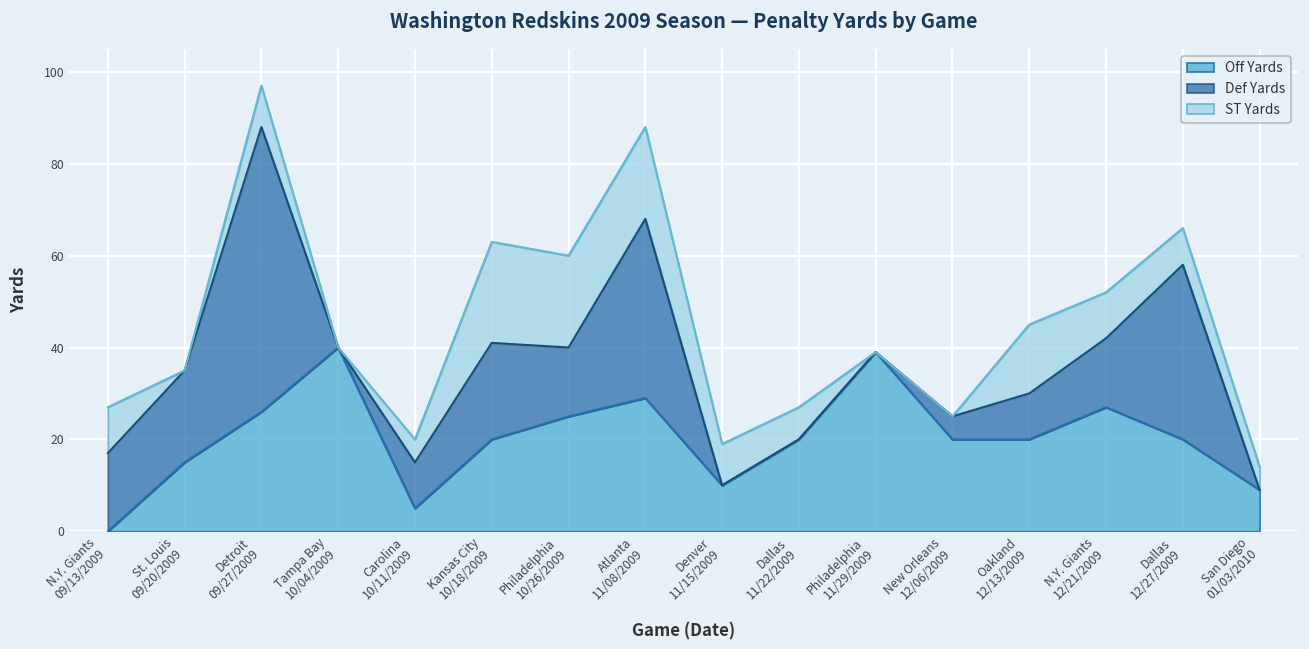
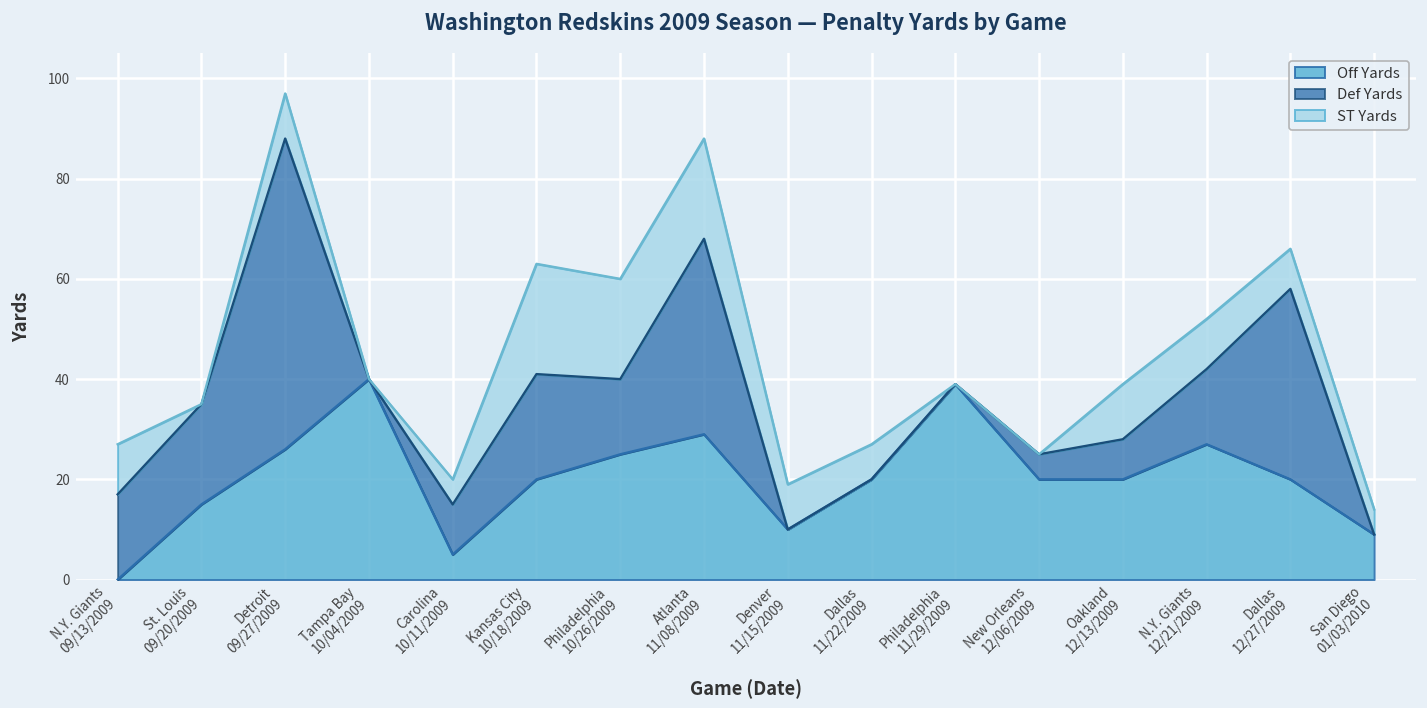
  {
    "Off Yards": {
      "N.Y. Giants 09/13/2009": 0,
      "St. Louis 09/20/2009": 15,
      "Detroit 09/27/2009": 26,
      "Carolina 10/11/2009": 5,
      "Kansas City 10/18/2009": 20,
      "Philadelphia 10/26/2009": 25,
      "Atlanta 11/08/2009": 29,
      "New Orleans 12/06/2009": 20,
      "Oakland 12/13/2009": 20,
      "N.Y. Giants 12/21/2009": 27,
      "Dallas 12/27/2009": 20
    },
    "Def Yards": {
      "N.Y. Giants 09/13/2009": 17,
      "Detroit 09/27/2009": 62,
      "Carolina 10/11/2009": 10,
      "Kansas City 10/18/2009": 21,
      "Philadelphia 10/26/2009": 15,
      "Atlanta 11/08/2009": 39,
-     "Oakland 12/13/2009": 10,
+     "Oakland 12/13/2009": 8,
      "N.Y. Giants 12/21/2009": 15,
      "Dallas 12/27/2009": 38
    },
    "ST Yards": {
      "N.Y. Giants 09/13/2009": 10,
      "Detroit 09/27/2009": 9,
      "Carolina 10/11/2009": 5,
      "Kansas City 10/18/2009": 22,
      "Philadelphia 10/26/2009": 20,
      "Atlanta 11/08/2009": 20,
      "Denver 11/15/2009": 9,
      "Dallas 11/22/2009": 7,
-     "Oakland 12/13/2009": 15,
+     "Oakland 12/13/2009": 11,
      "N.Y. Giants 12/21/2009": 10,
      "Dallas 12/27/2009": 8,
      "San Diego 01/03/2010": 5
    }
  }
